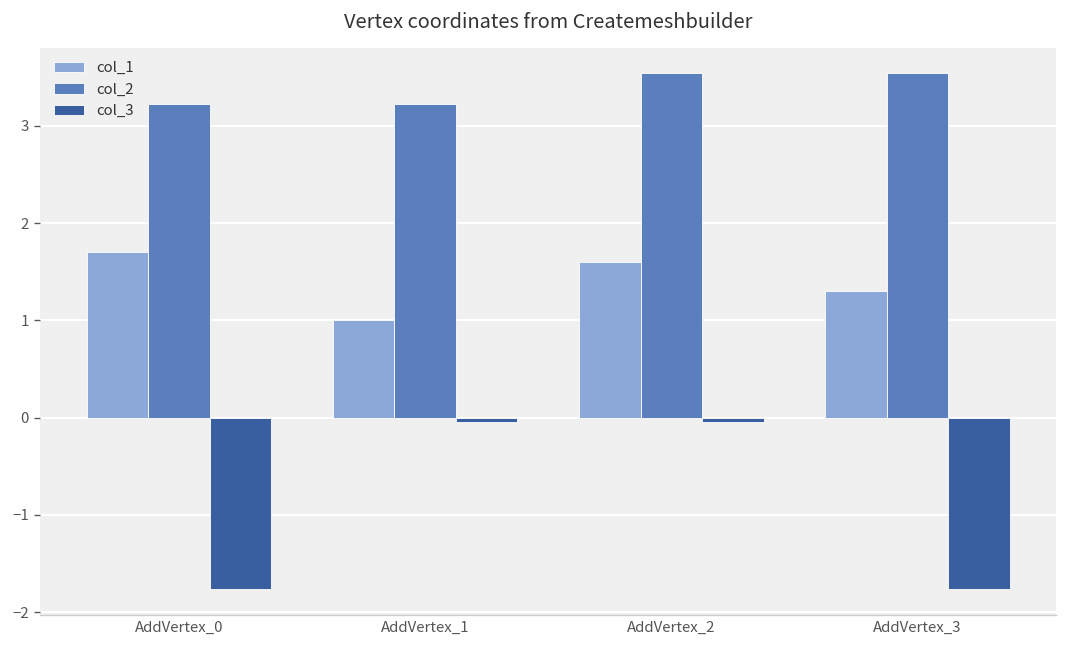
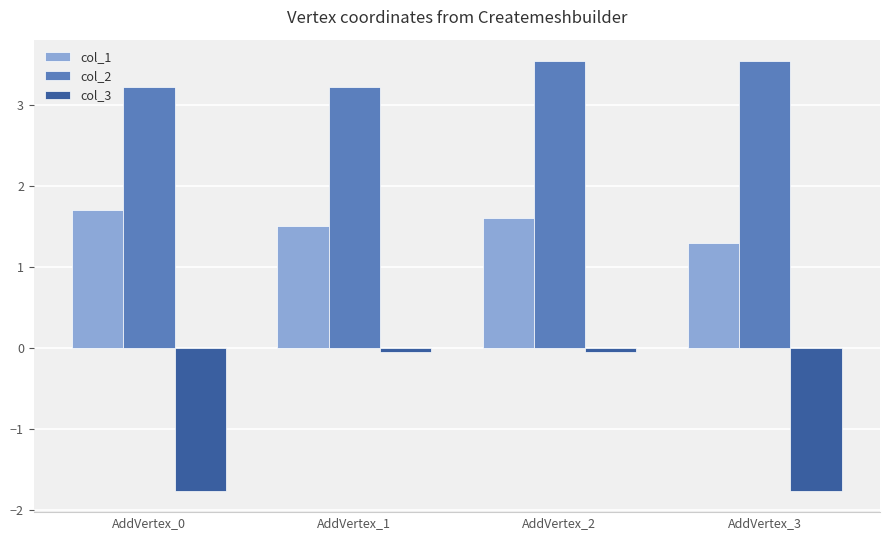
  {
    "col_1": {
      "AddVertex_0": 1.7,
-     "AddVertex_1": 1.0,
+     "AddVertex_1": 1.5,
      "AddVertex_2": 1.6,
      "AddVertex_3": 1.3
    }
  }
